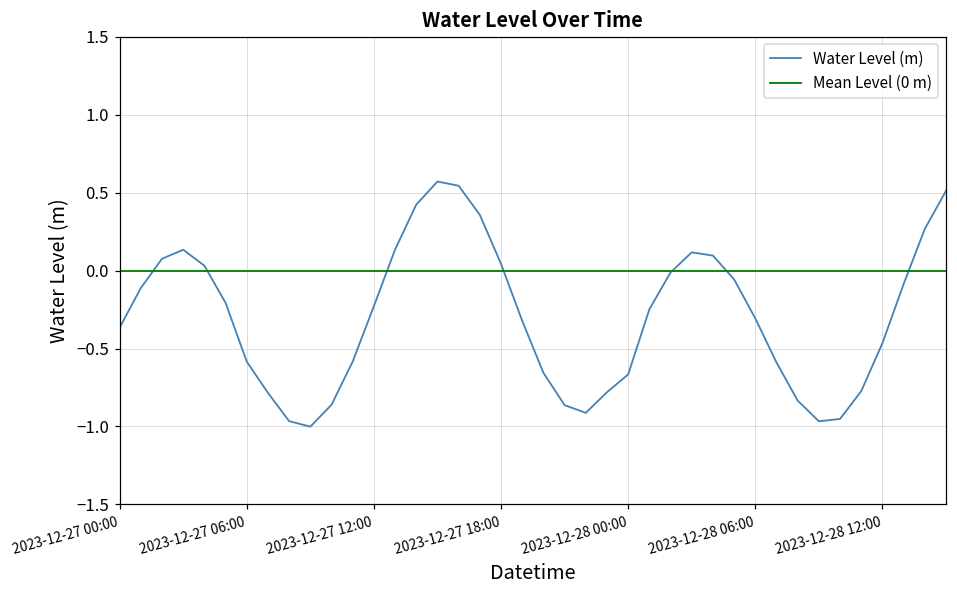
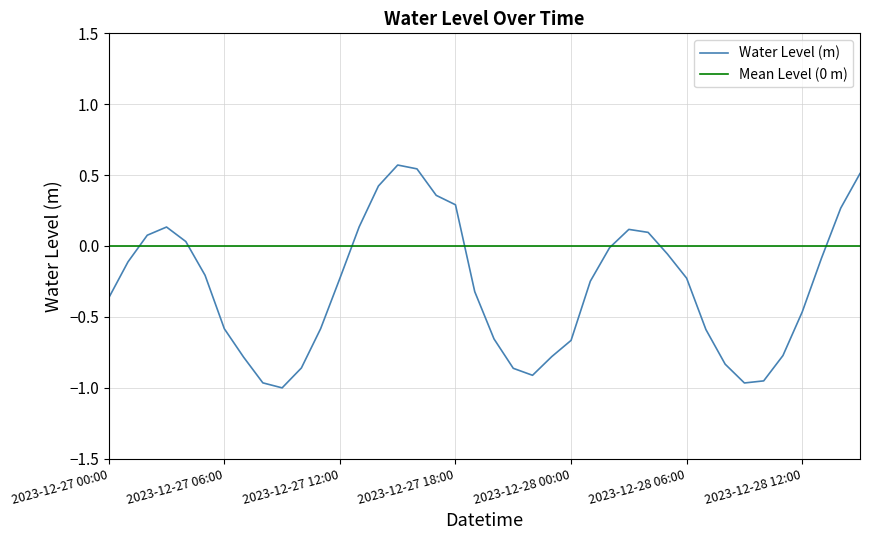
  {
    "2023-12-27 00:00": -0.37,
    "2023-12-27 06:00": -0.58,
    "2023-12-27 12:00": -0.23,
-   "2023-12-27 18:00": 0.04,
+   "2023-12-27 18:00": 0.29,
    "2023-12-28 00:00": -0.67,
-   "2023-12-28 06:00": -0.31,
+   "2023-12-28 06:00": -0.23,
    "2023-12-28 12:00": -0.47
  }
